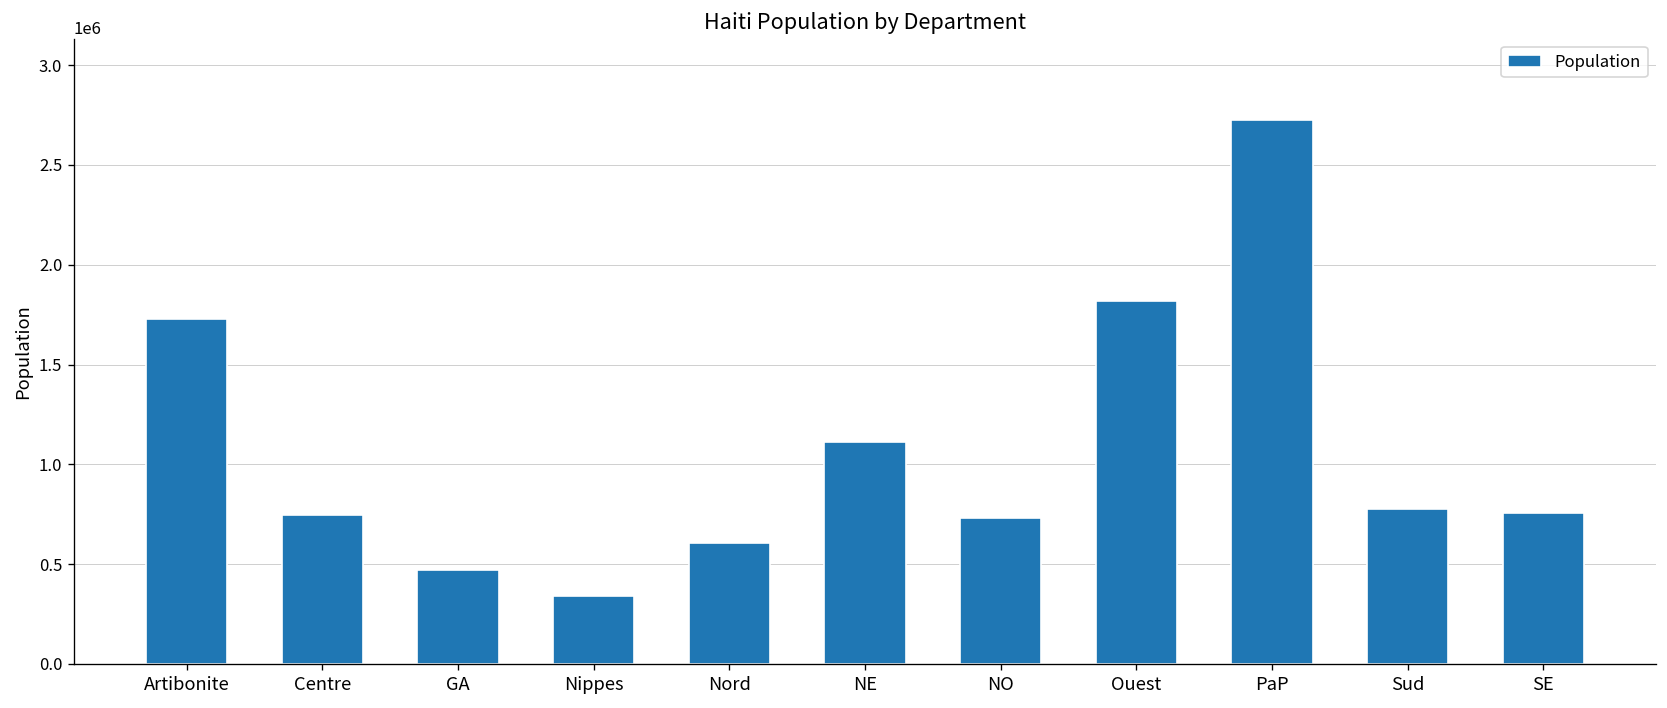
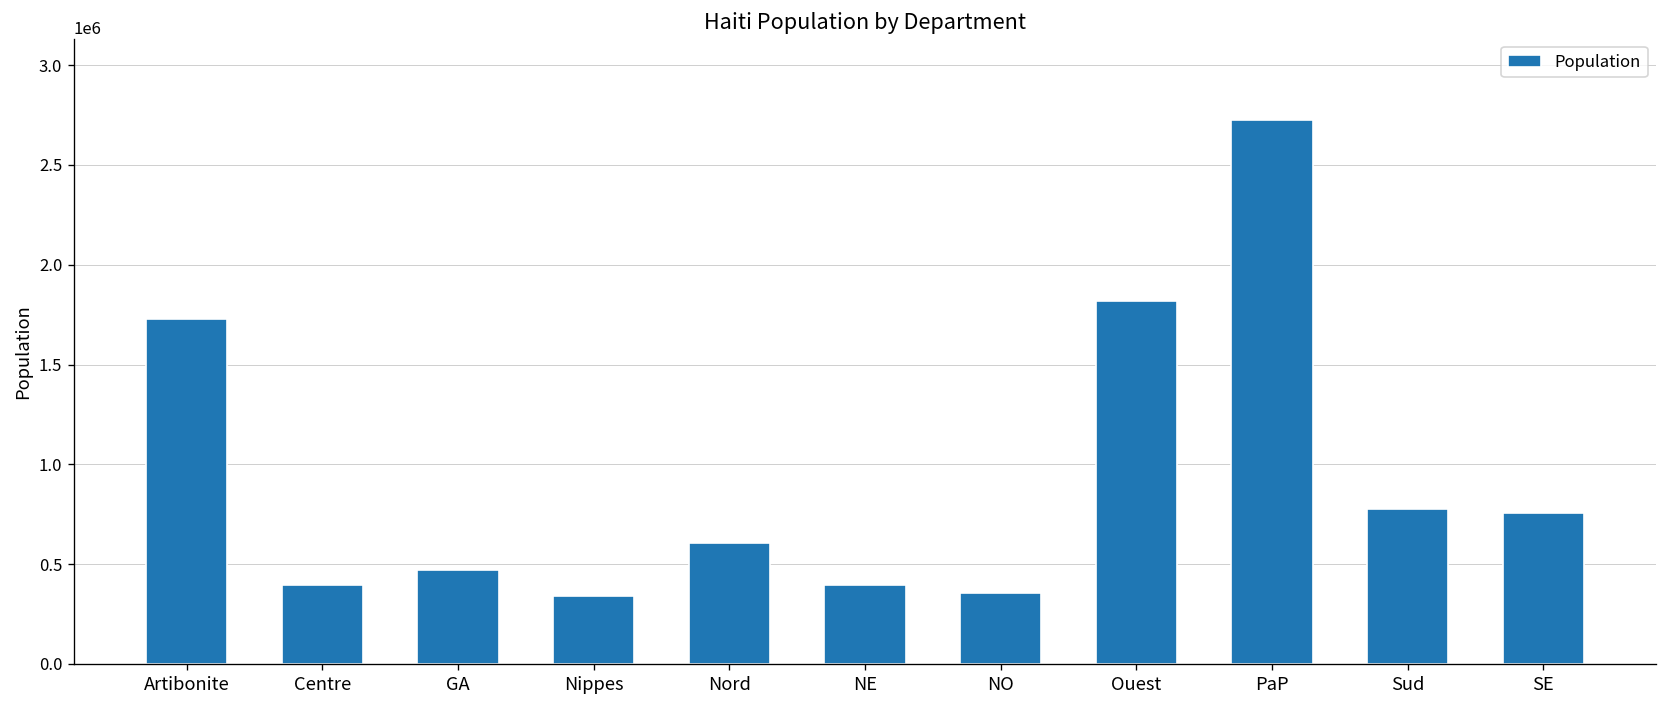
  {
    "Artibonite": 1730000,
-   "Centre": 750000,
+   "Centre": 400000,
    "GA": 470000,
    "Nippes": 340000,
    "Nord": 600000,
-   "NE": 1110000,
-   "NO": 730000,
+   "NE": 390000,
+   "NO": 350000,
    "Ouest": 1820000,
    "PaP": 2720000,
    "Sud": 770000,
    "SE": 750000
  }
